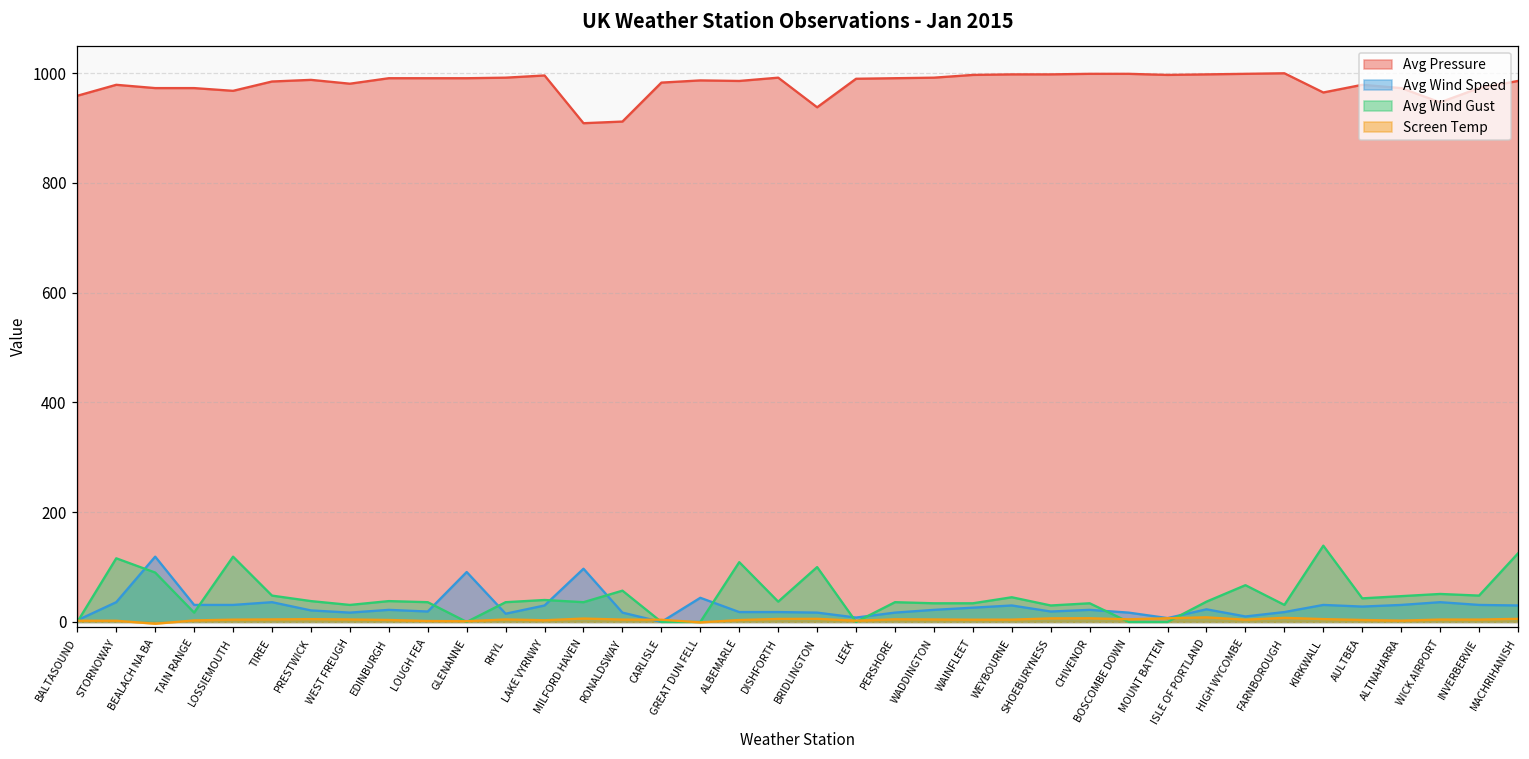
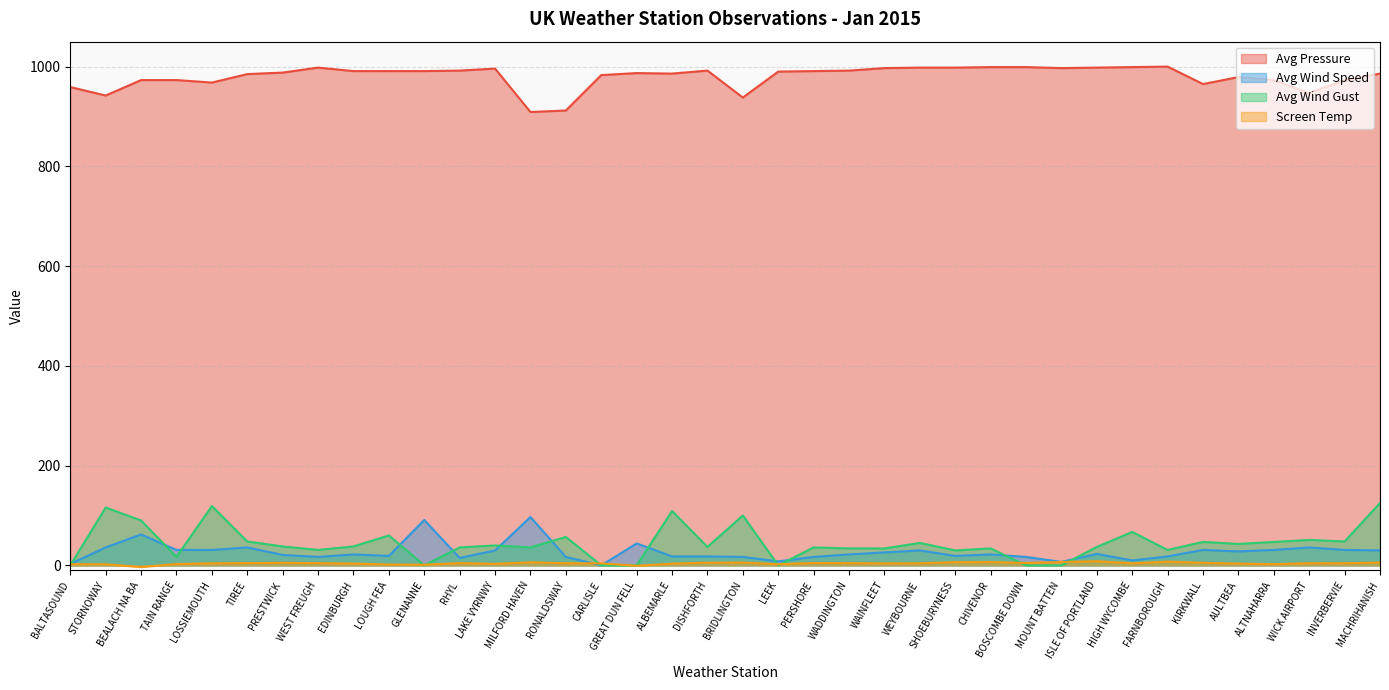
  {
    "Avg Pressure": {
      "BALTASOUND": 960,
-     "STORNOWAY": 980,
+     "STORNOWAY": 940,
      "BEALACH NA BA": 970,
      "TAIN RANGE": 970,
      "LOSSIEMOUTH": 970,
      "TIREE": 990,
      "PRESTWICK": 990,
-     "WEST FREUGH": 980,
+     "WEST FREUGH": 1000,
      "EDINBURGH": 990,
      "LOUGH FEA": 990,
      "GLENANNE": 990,
      "RHYL": 990,
      "LAKE VYRNWY": 1000,
      "MILFORD HAVEN": 910,
      "RONALDSWAY": 910,
      "CARLISLE": 980,
      "GREAT DUN FELL": 990,
      "ALBEMARLE": 990,
      "DISHFORTH": 990,
      "BRIDLINGTON": 940,
      "LEEK": 990,
      "PERSHORE": 990,
      "WADDINGTON": 990,
      "WAINFLEET": 1000,
      "WEYBOURNE": 1000,
      "SHOEBURYNESS": 1000,
      "CHIVENOR": 1000,
      "BOSCOMBE DOWN": 1000,
      "MOUNT BATTEN": 1000,
      "ISLE OF PORTLAND": 1000,
      "HIGH WYCOMBE": 1000,
      "FARNBOROUGH": 1000,
      "KIRKWALL": 970,
      "MACHRIHANISH": 990
    },
    "Avg Wind Speed": {
      "STORNOWAY": 40,
-     "BEALACH NA BA": 120,
+     "BEALACH NA BA": 60,
      "TAIN RANGE": 30,
      "LOSSIEMOUTH": 30,
      "TIREE": 40,
      "PRESTWICK": 20,
      "WEST FREUGH": 20,
      "EDINBURGH": 20,
      "LOUGH FEA": 20,
      "GLENANNE": 90,
      "RHYL": 20,
      "LAKE VYRNWY": 30,
      "MILFORD HAVEN": 100,
      "RONALDSWAY": 20,
      "GREAT DUN FELL": 40,
      "ALBEMARLE": 20,
      "DISHFORTH": 20,
      "BRIDLINGTON": 20,
      "LEEK": 10,
      "PERSHORE": 20,
      "WADDINGTON": 20,
      "WAINFLEET": 30,
      "WEYBOURNE": 30,
      "SHOEBURYNESS": 20,
      "CHIVENOR": 20,
      "BOSCOMBE DOWN": 20,
      "ISLE OF PORTLAND": 20,
      "HIGH WYCOMBE": 10,
      "FARNBOROUGH": 20,
      "KIRKWALL": 30,
      "AULTBEA": 30,
      "ALTNAHARRA": 30,
      "WICK AIRPORT": 40,
      "INVERBERVIE": 30,
      "MACHRIHANISH": 30
    },
    "Avg Wind Gust": {
      "STORNOWAY": 120,
      "BEALACH NA BA": 90,
      "TAIN RANGE": 20,
      "LOSSIEMOUTH": 120,
      "TIREE": 50,
      "PRESTWICK": 40,
      "WEST FREUGH": 30,
      "EDINBURGH": 40,
-     "LOUGH FEA": 40,
+     "LOUGH FEA": 60,
      "RHYL": 40,
      "LAKE VYRNWY": 40,
      "MILFORD HAVEN": 40,
      "RONALDSWAY": 60,
      "ALBEMARLE": 110,
      "DISHFORTH": 40,
      "BRIDLINGTON": 100,
      "PERSHORE": 40,
      "WADDINGTON": 30,
      "WAINFLEET": 30,
      "WEYBOURNE": 50,
      "SHOEBURYNESS": 30,
      "CHIVENOR": 30,
      "MOUNT BATTEN": 0,
      "ISLE OF PORTLAND": 40,
      "HIGH WYCOMBE": 70,
      "FARNBOROUGH": 30,
-     "KIRKWALL": 140,
+     "KIRKWALL": 50,
      "AULTBEA": 40,
      "ALTNAHARRA": 50,
      "WICK AIRPORT": 50,
      "INVERBERVIE": 50,
      "MACHRIHANISH": 130
    }
  }
